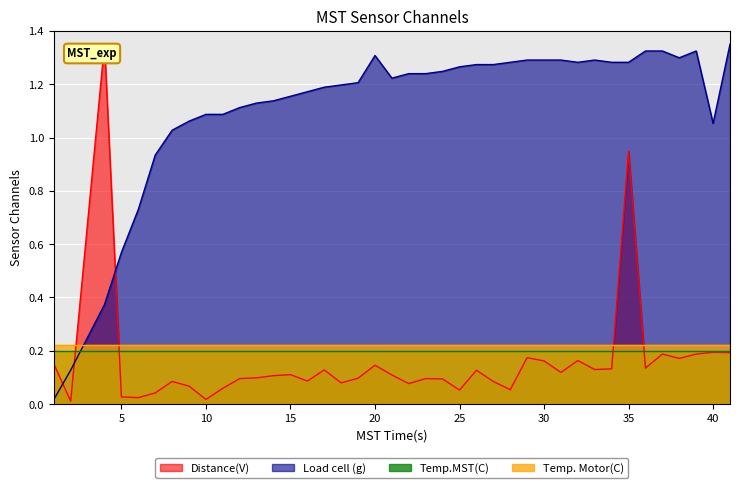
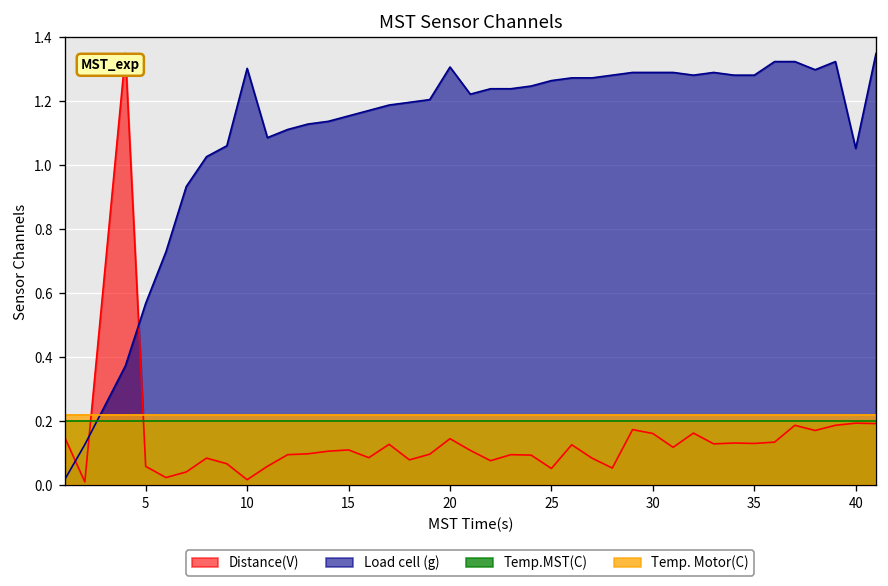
  {
    "Distance(V)": {
-     "5": 0.03,
+     "5": 0.06,
      "10": 0.02,
      "15": 0.11,
      "20": 0.15,
      "25": 0.05,
      "30": 0.16,
-     "35": 0.95
+     "35": 0.13
    },
    "Load cell (g)": {
      "5": 0.57,
-     "10": 1.09,
+     "10": 1.30,
      "15": 1.15,
      "20": 1.31,
      "25": 1.27,
      "30": 1.29,
      "35": 1.28,
      "40": 1.05
    },
    "Temp.MST(C)": {
      "5": 0.20,
      "10": 0.20,
      "15": 0.20,
      "20": 0.20,
      "25": 0.20,
      "30": 0.20,
      "35": 0.20
    },
    "Temp. Motor(C)": {
      "5": 0.22,
      "10": 0.22,
      "15": 0.22,
      "20": 0.22,
      "25": 0.22,
      "30": 0.22,
      "35": 0.22,
      "40": 0.22
    }
  }
